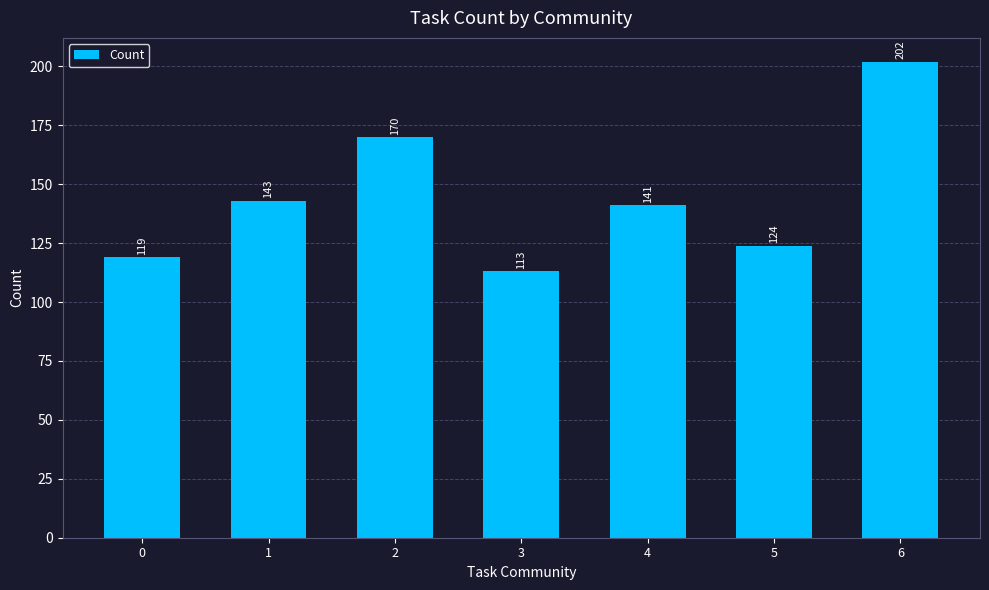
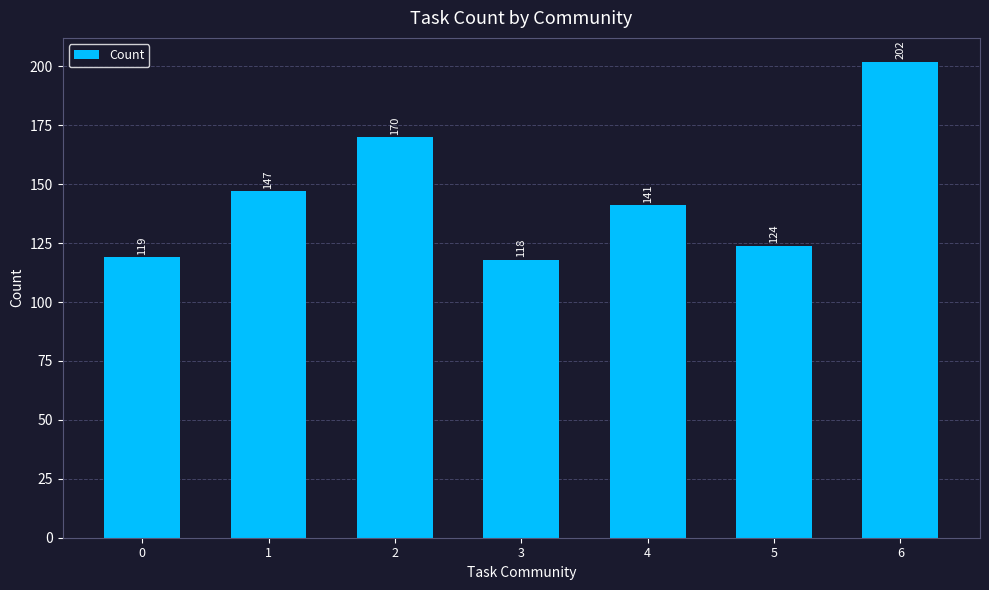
  {
    "0": 119,
-   "1": 143,
+   "1": 147,
    "2": 170,
-   "3": 113,
+   "3": 118,
    "4": 141,
    "5": 124,
    "6": 202
  }
